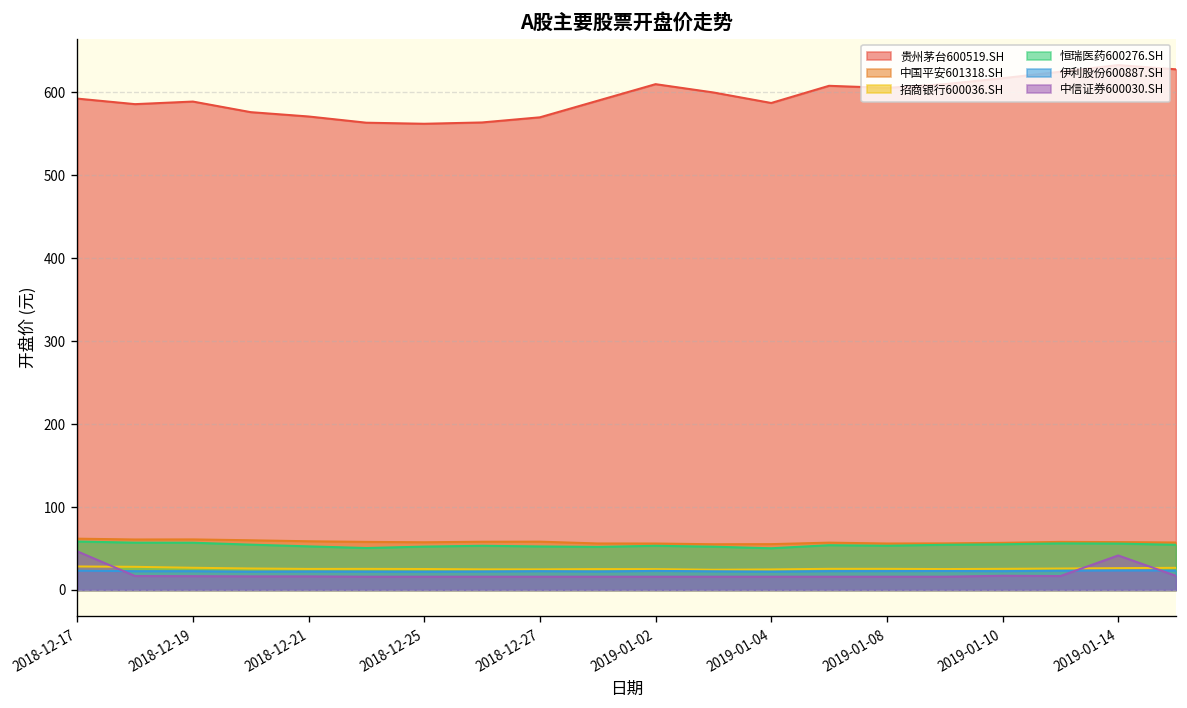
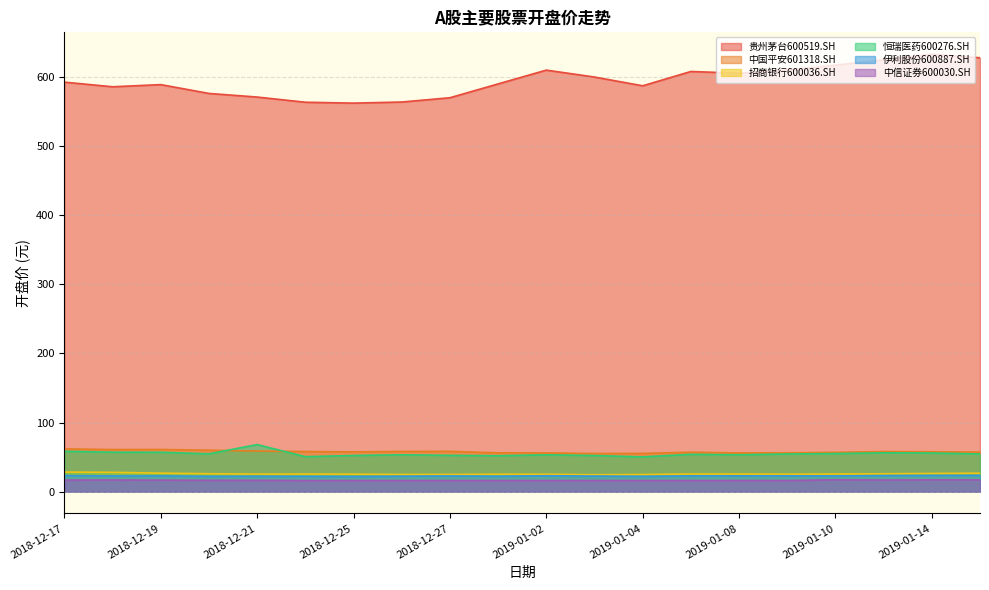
  {
    "招商银行600036.SH": {
      "2018-12-17": 30,
      "2018-12-19": 30
    },
    "恒瑞医药600276.SH": {
      "2018-12-19": 60,
-     "2018-12-21": 50,
+     "2018-12-21": 70,
      "2018-12-25": 50,
      "2018-12-27": 50,
      "2019-01-04": 50
    },
    "伊利股份600887.SH": {
      "2018-12-17": 20,
      "2018-12-19": 20
    },
    "中信证券600030.SH": {
-     "2018-12-17": 50,
+     "2018-12-17": 20,
      "2018-12-19": 20,
      "2018-12-21": 20,
      "2018-12-25": 20,
      "2018-12-27": 20,
      "2019-01-02": 20,
      "2019-01-04": 20,
      "2019-01-08": 20,
      "2019-01-10": 20,
-     "2019-01-14": 40
+     "2019-01-14": 20
    }
  }
